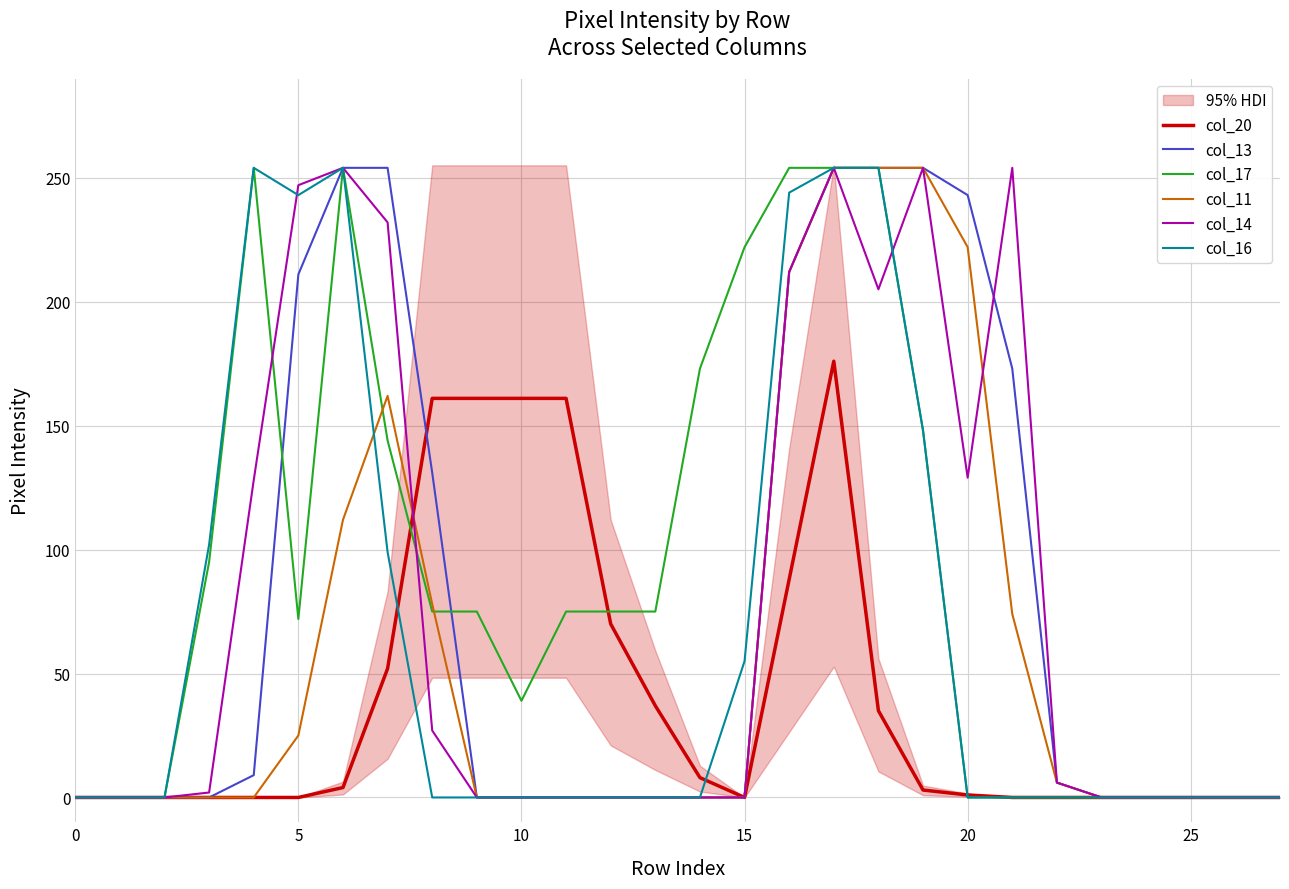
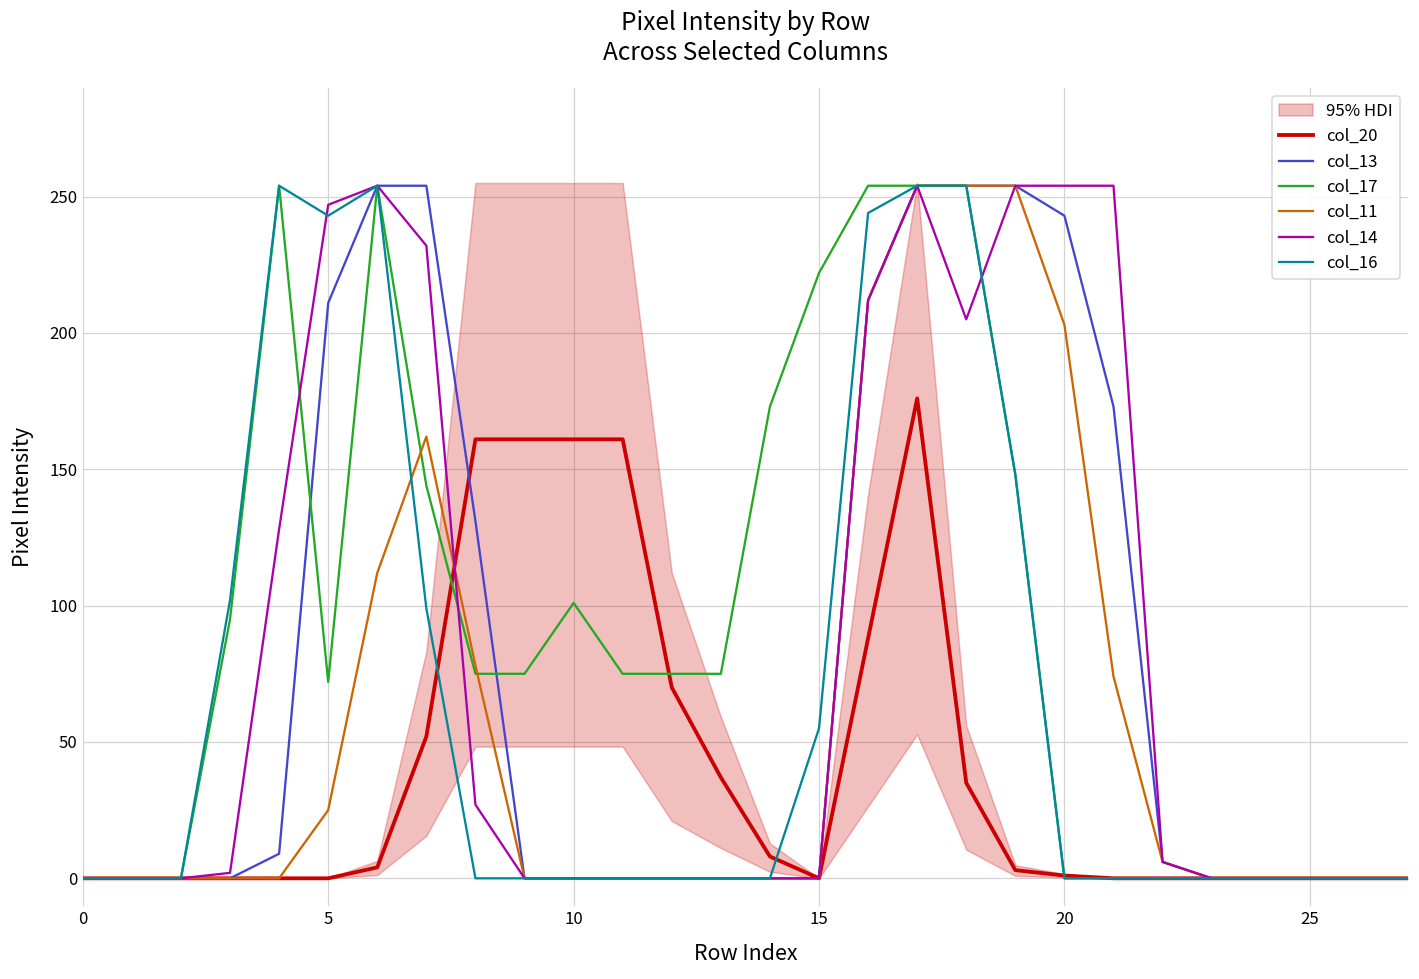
  {
    "col_13": {
      "5": 211,
      "20": 243
    },
    "col_17": {
      "5": 72,
-     "10": 39,
+     "10": 101,
      "15": 222
    },
    "col_11": {
      "5": 25,
-     "20": 222
+     "20": 203
    },
    "col_14": {
      "5": 247,
-     "20": 129
+     "20": 254
    },
    "col_16": {
      "5": 243,
      "15": 55
    }
  }
